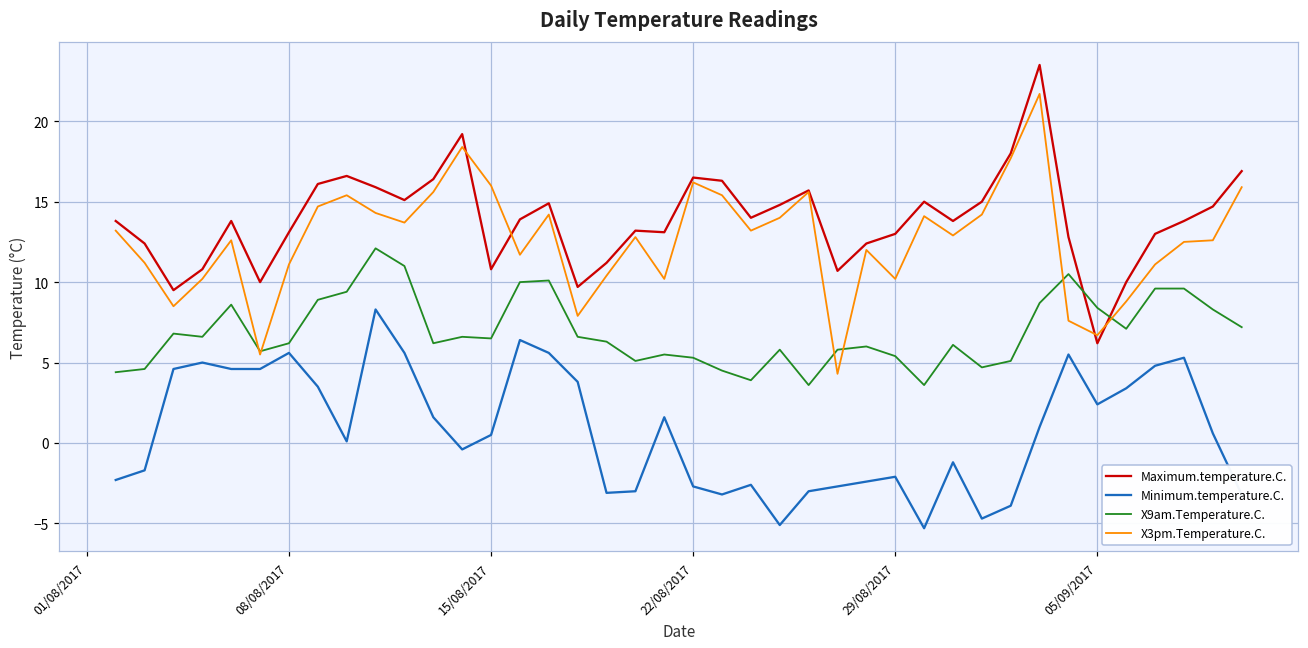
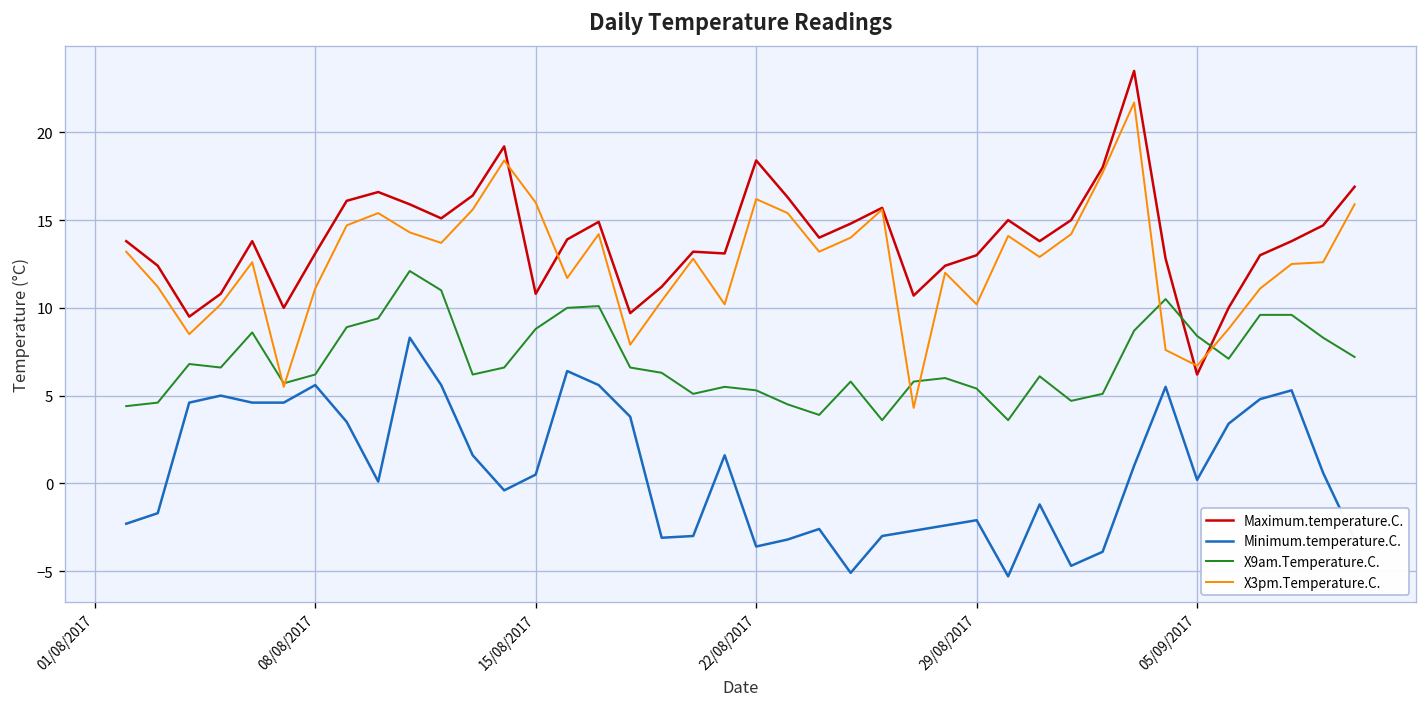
  {
    "Maximum.temperature.C.": {
      "08/08/2017": 13.1,
      "15/08/2017": 10.8,
-     "22/08/2017": 16.5,
+     "22/08/2017": 18.4,
      "29/08/2017": 13.0,
      "05/09/2017": 6.2
    },
    "Minimum.temperature.C.": {
      "08/08/2017": 5.6,
      "15/08/2017": 0.5,
-     "22/08/2017": -2.7,
+     "22/08/2017": -3.6,
      "29/08/2017": -2.1,
-     "05/09/2017": 2.4
+     "05/09/2017": 0.2
    },
    "X9am.Temperature.C.": {
      "08/08/2017": 6.2,
-     "15/08/2017": 6.5,
+     "15/08/2017": 8.8,
      "22/08/2017": 5.3,
      "29/08/2017": 5.4,
      "05/09/2017": 8.4
    },
    "X3pm.Temperature.C.": {
      "08/08/2017": 11.1,
      "15/08/2017": 16.0,
      "22/08/2017": 16.2,
      "29/08/2017": 10.2,
      "05/09/2017": 6.7
    }
  }
